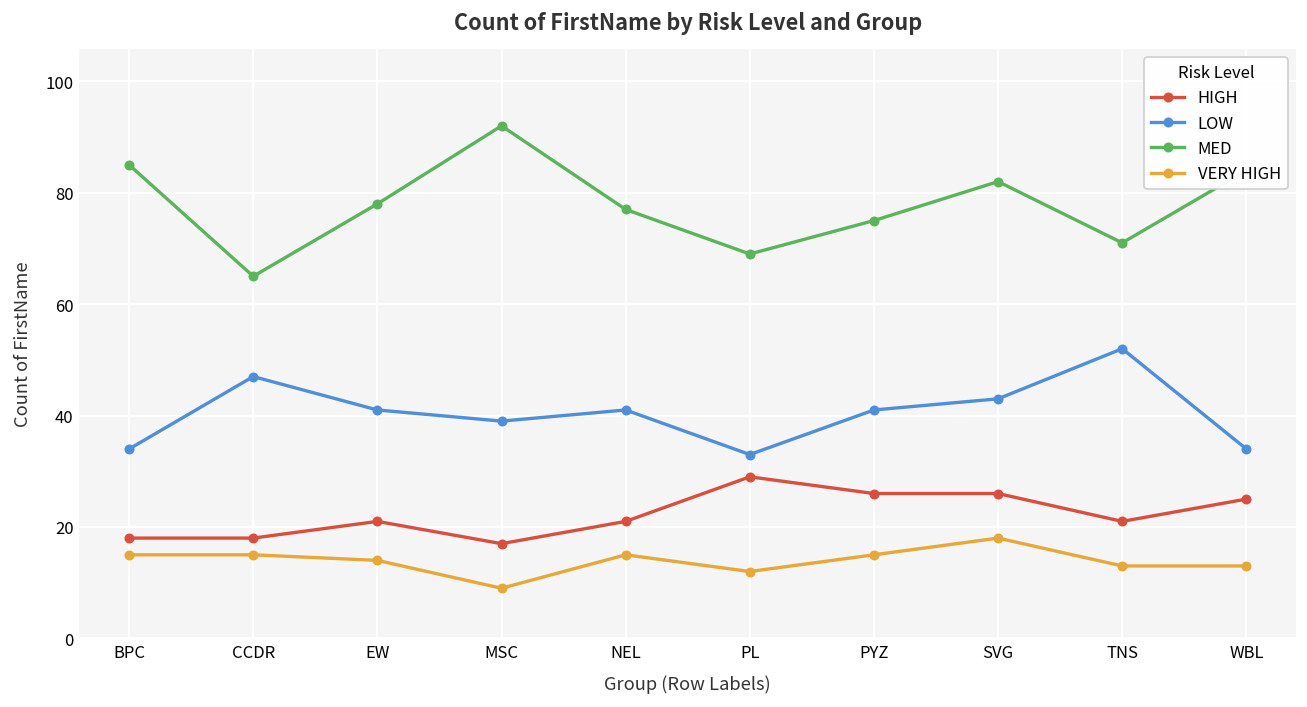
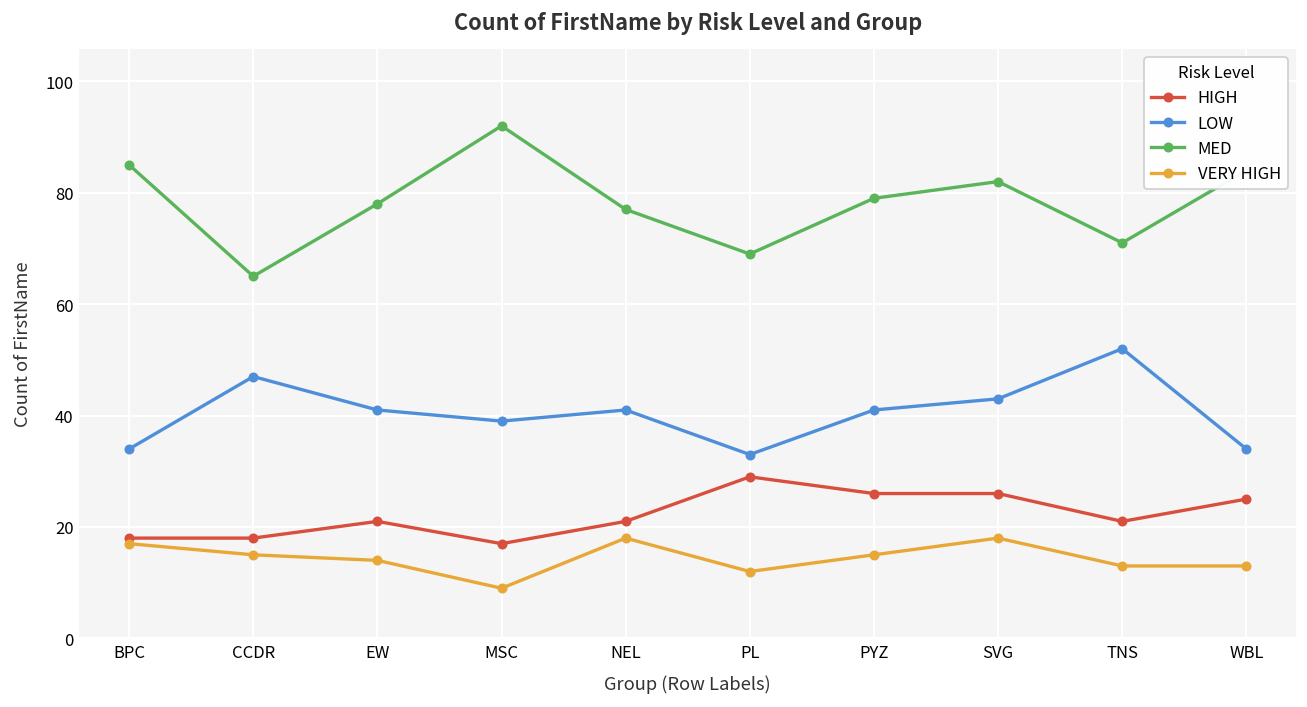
  {
    "HIGH": {
      "BPC": 18,
      "CCDR": 18,
      "EW": 21,
      "MSC": 17,
      "NEL": 21,
      "PL": 29,
      "PYZ": 26,
      "SVG": 26,
      "TNS": 21,
      "WBL": 25
    },
    "LOW": {
      "BPC": 34,
      "CCDR": 47,
      "EW": 41,
      "MSC": 39,
      "NEL": 41,
      "PL": 33,
      "PYZ": 41,
      "SVG": 43,
      "TNS": 52,
      "WBL": 34
    },
    "MED": {
      "BPC": 85,
      "CCDR": 65,
      "EW": 78,
      "MSC": 92,
      "NEL": 77,
      "PL": 69,
-     "PYZ": 75,
+     "PYZ": 79,
      "SVG": 82,
      "TNS": 71
    },
    "VERY HIGH": {
-     "BPC": 15,
+     "BPC": 17,
      "CCDR": 15,
      "EW": 14,
      "MSC": 9,
-     "NEL": 15,
+     "NEL": 18,
      "PL": 12,
      "PYZ": 15,
      "SVG": 18,
      "TNS": 13,
      "WBL": 13
    }
  }
